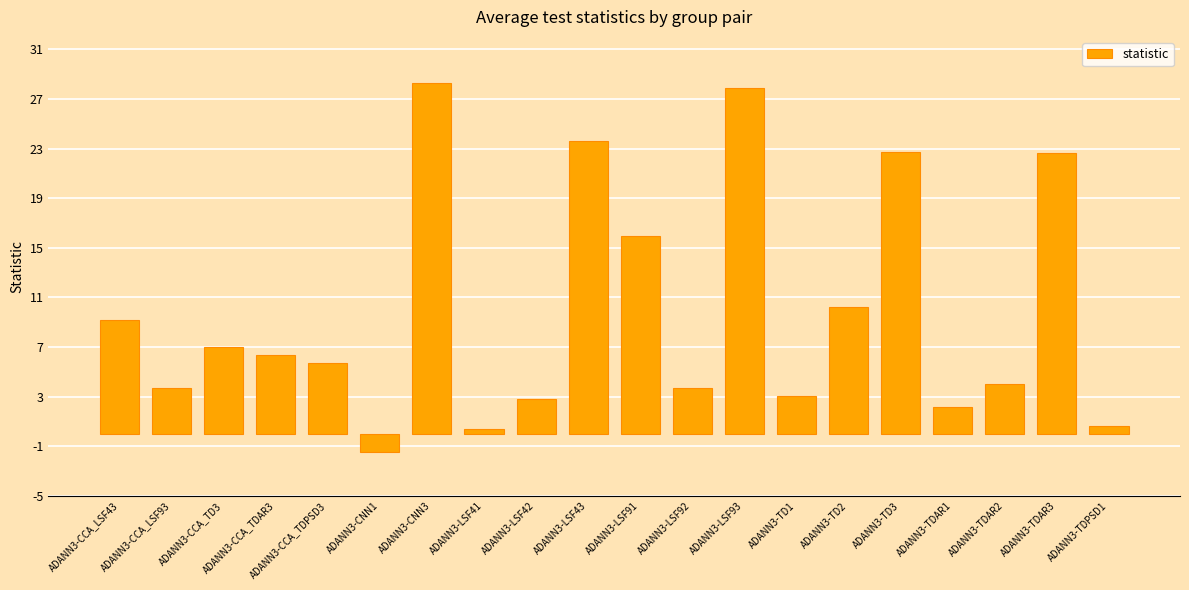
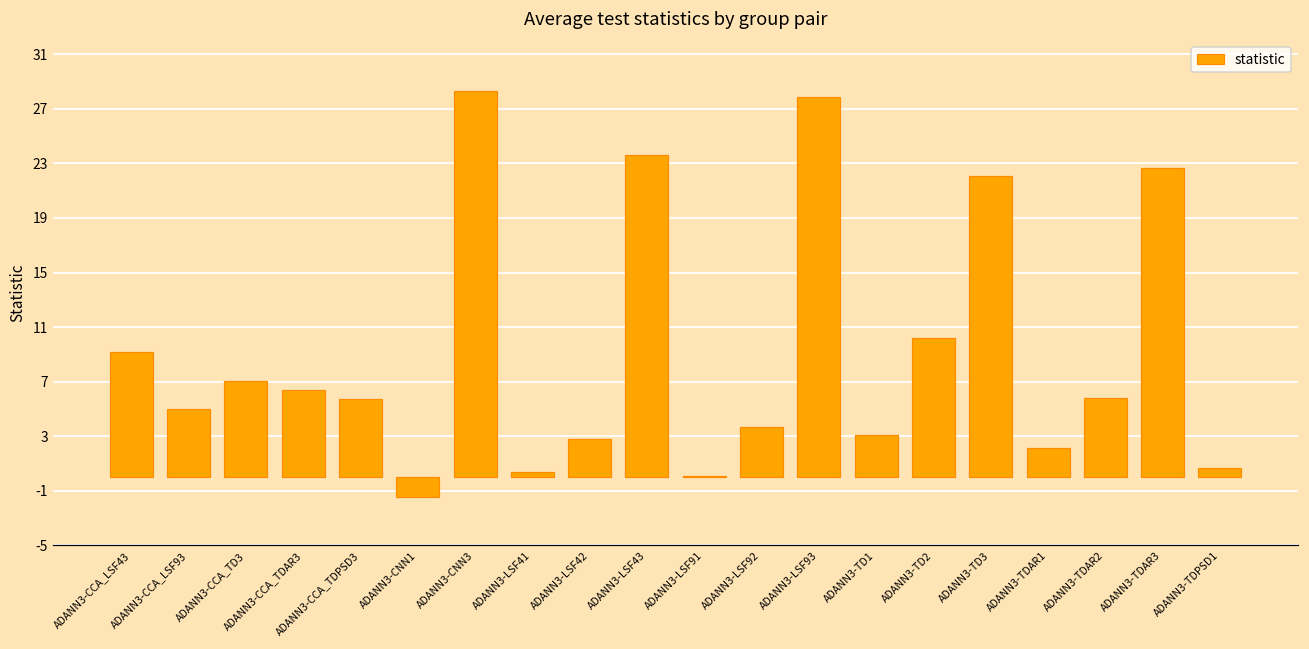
  {
    "ADANN3-CCA_LSF43": 9.2,
-   "ADANN3-CCA_LSF93": 3.7,
+   "ADANN3-CCA_LSF93": 5.0,
    "ADANN3-CCA_TD3": 7.0,
    "ADANN3-CCA_TDAR3": 6.4,
    "ADANN3-CCA_TDPSD3": 5.7,
    "ADANN3-CNN1": -1.5,
    "ADANN3-CNN3": 28.3,
    "ADANN3-LSF41": 0.4,
    "ADANN3-LSF42": 2.8,
    "ADANN3-LSF43": 23.6,
-   "ADANN3-LSF91": 15.9,
+   "ADANN3-LSF91": 0.1,
    "ADANN3-LSF92": 3.7,
    "ADANN3-LSF93": 27.9,
    "ADANN3-TD1": 3.1,
    "ADANN3-TD2": 10.2,
-   "ADANN3-TD3": 22.7,
+   "ADANN3-TD3": 22.1,
    "ADANN3-TDAR1": 2.2,
-   "ADANN3-TDAR2": 4.0,
+   "ADANN3-TDAR2": 5.8,
    "ADANN3-TDAR3": 22.7,
    "ADANN3-TDPSD1": 0.6
  }
